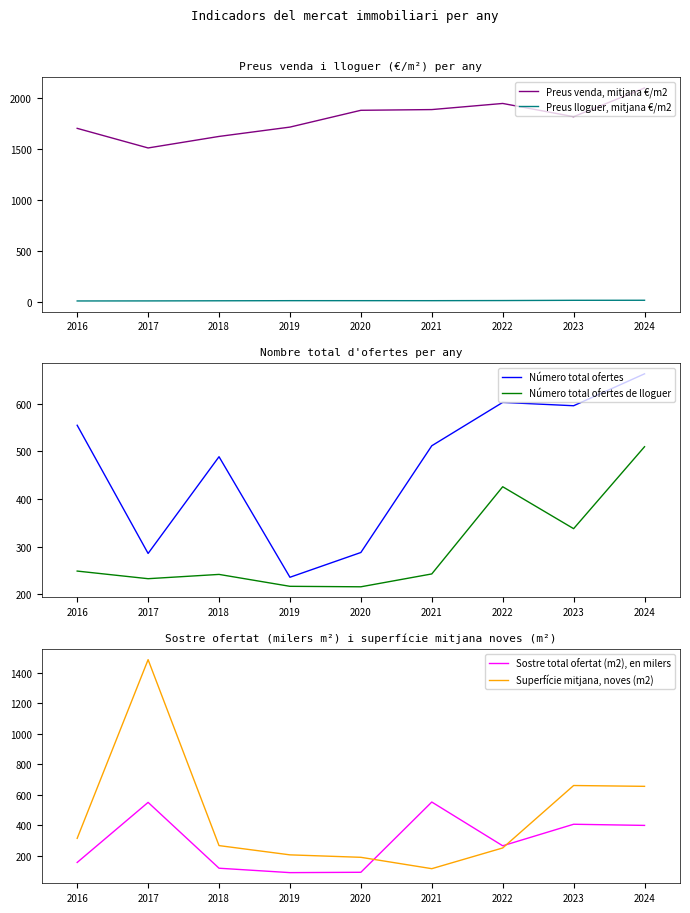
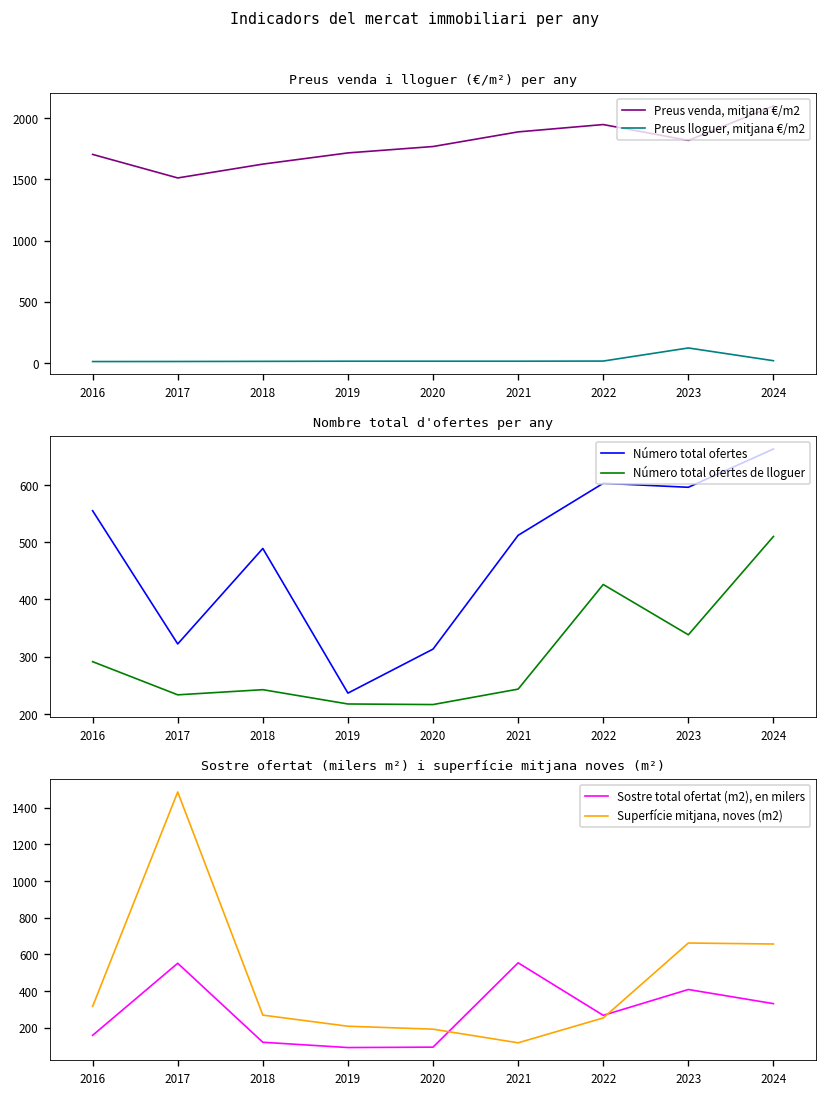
  {
    "Preus venda i lloguer (€/m²) per any": {
      "Preus venda, mitjana €/m2": {
        "2016": 1700,
        "2017": 1510,
        "2018": 1630,
        "2019": 1720,
-       "2020": 1880,
+       "2020": 1770,
        "2021": 1890,
        "2022": 1950,
        "2023": 1820
      },
      "Preus lloguer, mitjana €/m2": {
        "2016": 10,
        "2017": 10,
        "2018": 10,
        "2019": 10,
        "2020": 10,
        "2021": 10,
        "2022": 10,
-       "2023": 20,
+       "2023": 120,
        "2024": 20
      }
    },
    "Nombre total d'ofertes per any": {
      "Número total ofertes": {
        "2016": 560,
-       "2017": 290,
+       "2017": 320,
        "2018": 490,
        "2019": 240,
-       "2020": 290,
+       "2020": 310,
        "2021": 510,
        "2022": 600,
        "2023": 600
      },
      "Número total ofertes de lloguer": {
-       "2016": 250,
+       "2016": 290,
        "2017": 230,
        "2018": 240,
        "2019": 220,
        "2020": 220,
        "2021": 240,
        "2022": 430,
        "2023": 340,
        "2024": 510
      }
    },
    "Sostre ofertat (milers m²) i superfície mitjana noves (m²)": {
      "Sostre total ofertat (m2), en milers": {
        "2016": 160,
        "2017": 550,
        "2018": 120,
        "2019": 90,
        "2020": 90,
        "2021": 550,
        "2023": 410,
-       "2024": 400
+       "2024": 330
      },
      "Superfície mitjana, noves (m2)": {
        "2016": 320,
        "2017": 1480,
        "2018": 270,
        "2019": 210,
        "2020": 190,
        "2021": 120,
        "2023": 660,
        "2024": 660
      }
    }
  }
